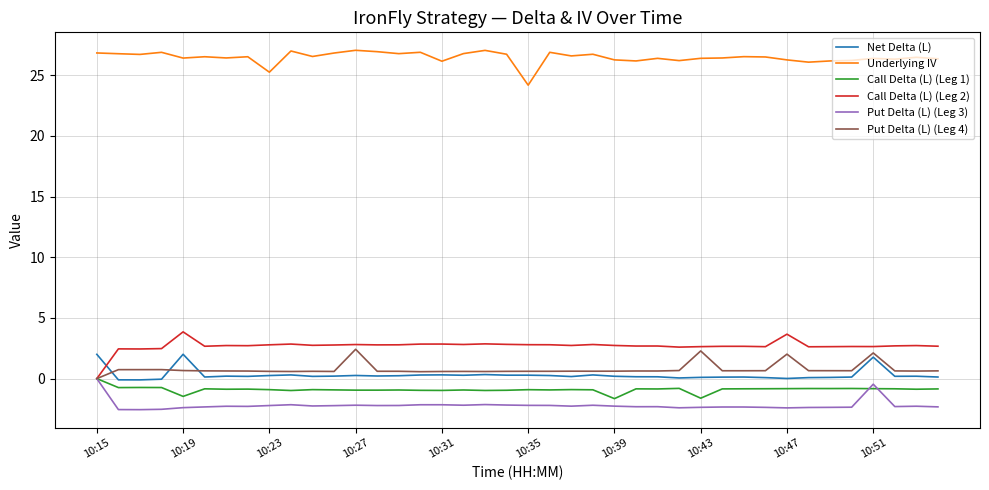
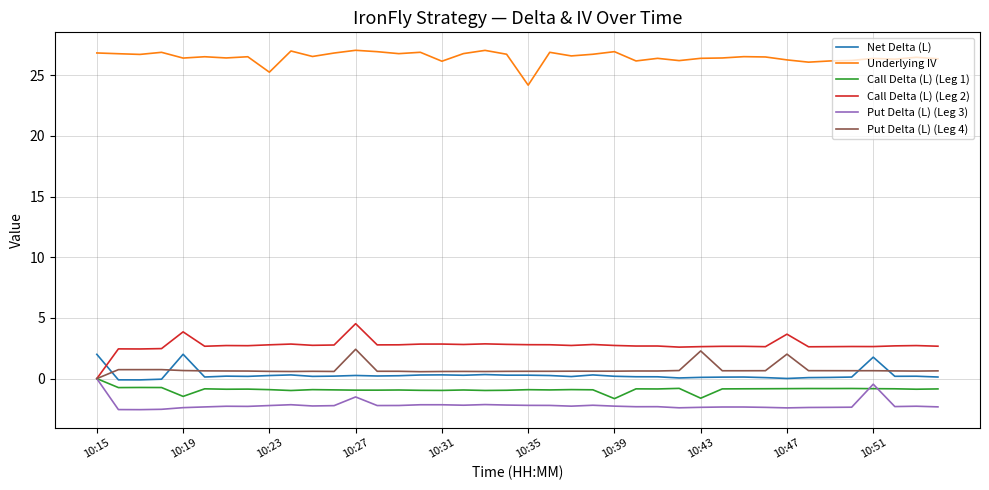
  {
    "Net Delta (L)": {
      "10:15": 2.0,
      "10:19": 2.0,
      "10:23": 0.3,
      "10:27": 0.3,
      "10:31": 0.3,
      "10:35": 0.3,
      "10:39": 0.2,
      "10:43": 0.1,
      "10:47": 0.0,
      "10:51": 1.8
    },
    "Underlying IV": {
      "10:15": 26.8,
      "10:19": 26.4,
      "10:23": 25.2,
      "10:27": 27.0,
      "10:31": 26.1,
      "10:35": 24.2,
-     "10:39": 26.3,
+     "10:39": 26.9,
      "10:43": 26.4,
      "10:47": 26.3
    },
    "Call Delta (L) (Leg 1)": {
      "10:19": -1.5,
      "10:23": -0.9,
      "10:27": -0.9,
      "10:31": -1.0,
      "10:35": -0.9,
      "10:39": -1.6,
      "10:43": -1.6,
      "10:47": -0.8,
      "10:51": -0.8
    },
    "Call Delta (L) (Leg 2)": {
      "10:19": 3.9,
      "10:23": 2.8,
-     "10:27": 2.8,
+     "10:27": 4.5,
      "10:31": 2.8,
      "10:35": 2.8,
      "10:39": 2.7,
      "10:43": 2.6,
      "10:47": 3.7,
      "10:51": 2.6
    },
    "Put Delta (L) (Leg 3)": {
      "10:19": -2.4,
      "10:23": -2.2,
-     "10:27": -2.2,
+     "10:27": -1.5,
      "10:31": -2.2,
      "10:35": -2.2,
      "10:39": -2.3,
      "10:43": -2.4,
      "10:47": -2.4,
      "10:51": -0.5
    },
    "Put Delta (L) (Leg 4)": {
      "10:19": 0.7,
      "10:23": 0.6,
      "10:27": 2.4,
      "10:31": 0.6,
      "10:35": 0.6,
      "10:39": 0.6,
      "10:43": 2.3,
      "10:47": 2.0,
-     "10:51": 2.1
+     "10:51": 0.7
    }
  }
